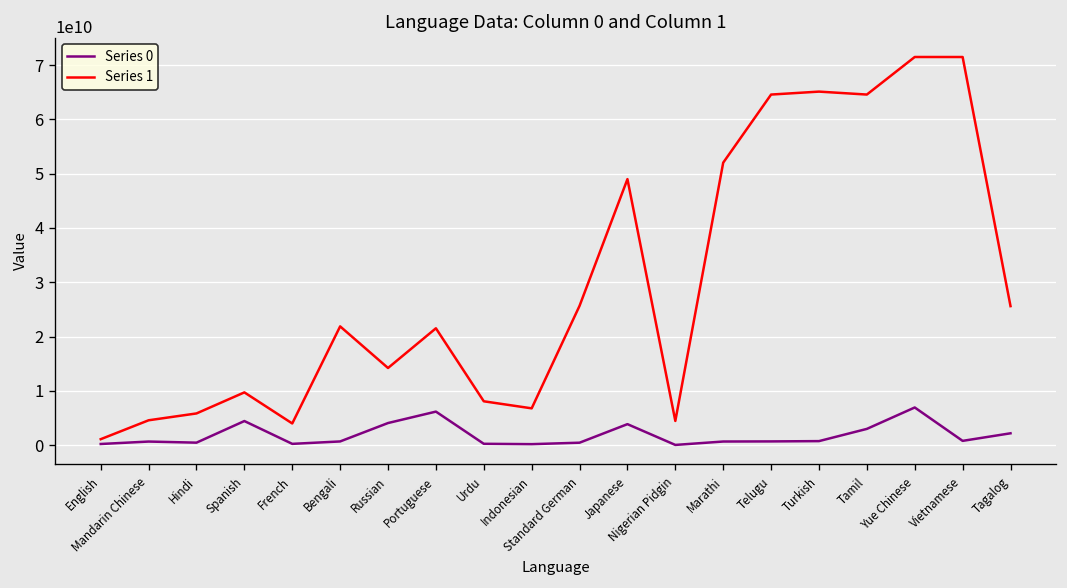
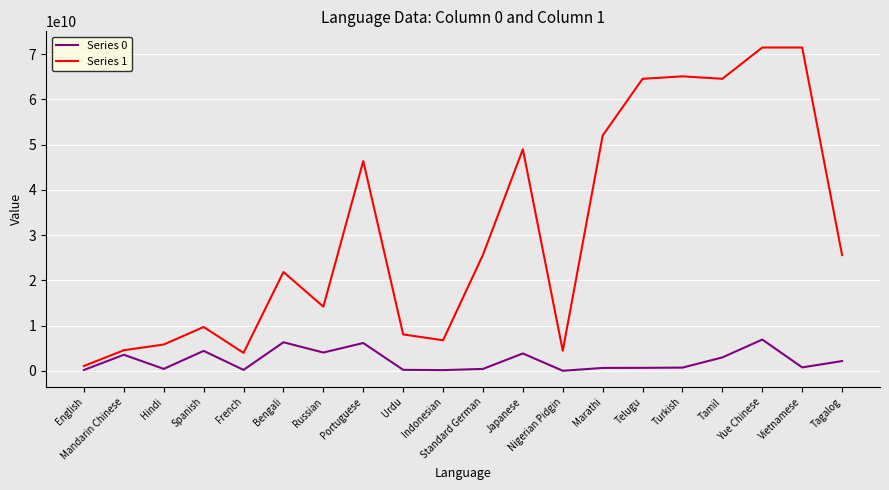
  {
    "Series 0": {
      "English": 0,
-     "Mandarin Chinese": 1000000000,
+     "Mandarin Chinese": 4000000000,
      "Hindi": 0,
      "Spanish": 4000000000,
      "French": 0,
-     "Bengali": 1000000000,
+     "Bengali": 6000000000,
      "Russian": 4000000000,
      "Portuguese": 6000000000,
      "Urdu": 0,
      "Indonesian": 0,
      "Standard German": 0,
      "Japanese": 4000000000,
      "Nigerian Pidgin": 0,
      "Marathi": 1000000000,
      "Telugu": 1000000000,
      "Turkish": 1000000000,
      "Tamil": 3000000000,
      "Yue Chinese": 7000000000,
      "Vietnamese": 1000000000,
      "Tagalog": 2000000000
    },
    "Series 1": {
      "English": 1000000000,
      "Mandarin Chinese": 5000000000,
      "Hindi": 6000000000,
      "Spanish": 10000000000,
      "French": 4000000000,
      "Bengali": 22000000000,
      "Russian": 14000000000,
-     "Portuguese": 22000000000,
+     "Portuguese": 46000000000,
      "Urdu": 8000000000,
      "Indonesian": 7000000000,
      "Standard German": 26000000000,
      "Japanese": 49000000000,
      "Nigerian Pidgin": 4000000000,
      "Marathi": 52000000000,
      "Telugu": 65000000000,
      "Turkish": 65000000000,
      "Tamil": 65000000000,
      "Yue Chinese": 71000000000,
      "Vietnamese": 71000000000,
      "Tagalog": 26000000000
    }
  }
